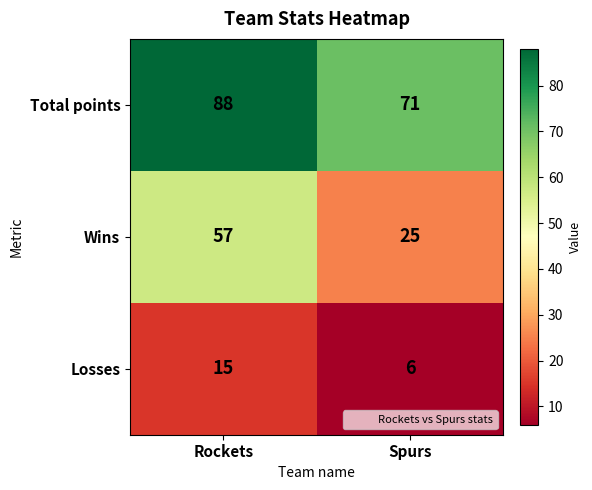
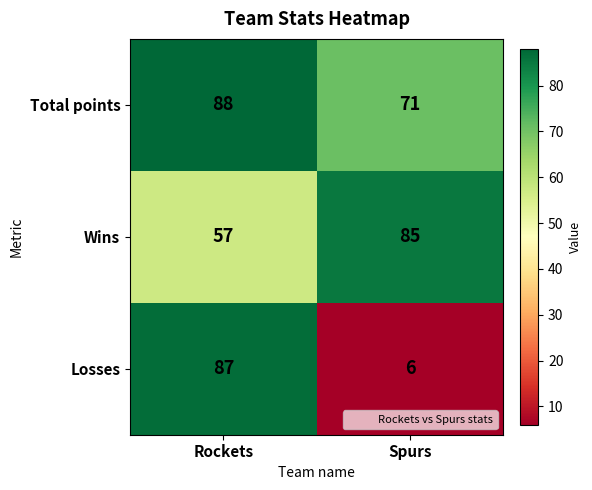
  {
    "Total points": {
      "Rockets": 88,
      "Spurs": 71
    },
    "Wins": {
      "Rockets": 57,
-     "Spurs": 25
+     "Spurs": 85
    },
    "Losses": {
-     "Rockets": 15,
+     "Rockets": 87,
      "Spurs": 6
    }
  }
